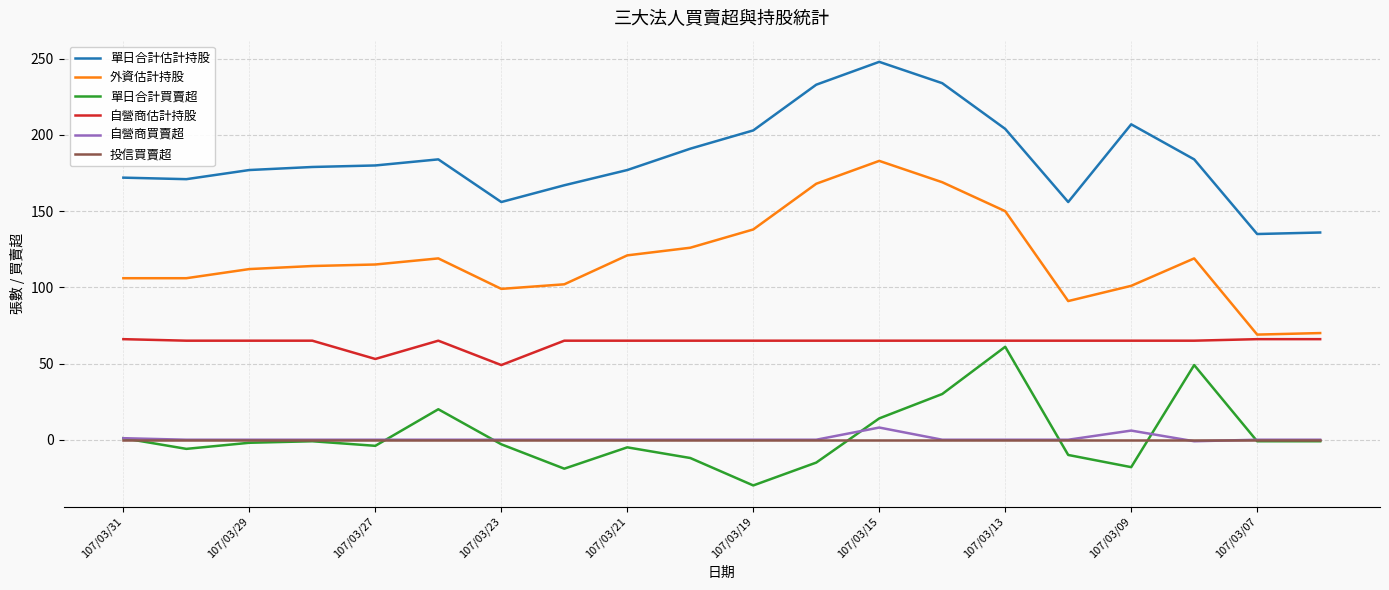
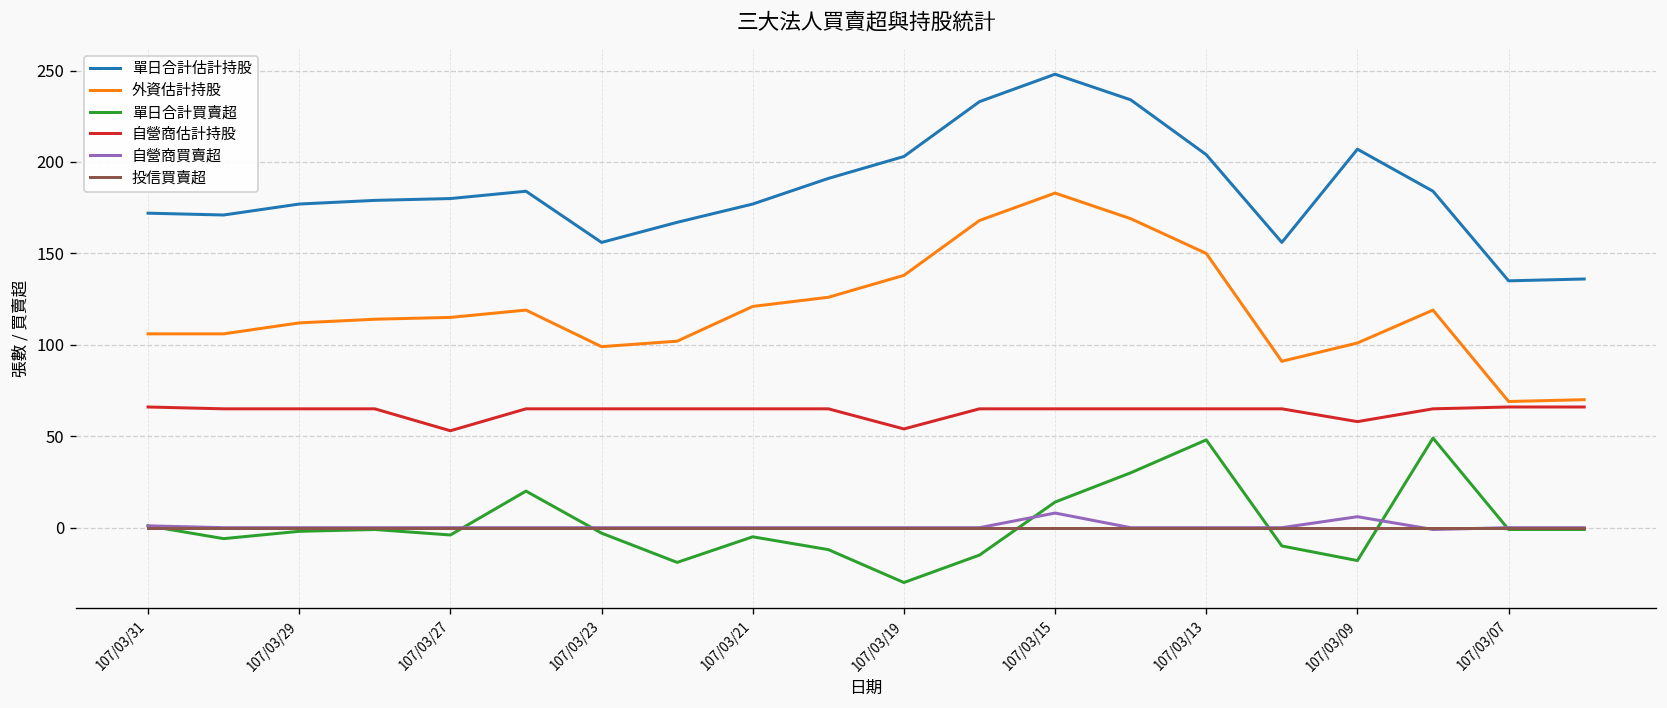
  {
    "單日合計估計持股": {
      "107/03/31": 172,
      "107/03/29": 177,
      "107/03/27": 180,
      "107/03/23": 156,
      "107/03/21": 177,
      "107/03/19": 203,
      "107/03/15": 248,
      "107/03/13": 204,
      "107/03/09": 207,
      "107/03/07": 135
    },
    "外資估計持股": {
      "107/03/31": 106,
      "107/03/29": 112,
      "107/03/27": 115,
      "107/03/23": 99,
      "107/03/21": 121,
      "107/03/19": 138,
      "107/03/15": 183,
      "107/03/13": 150,
      "107/03/09": 101,
      "107/03/07": 69
    },
    "單日合計買賣超": {
      "107/03/29": -2,
      "107/03/27": -4,
      "107/03/23": -3,
      "107/03/21": -5,
      "107/03/19": -30,
      "107/03/15": 14,
-     "107/03/13": 61,
+     "107/03/13": 48,
      "107/03/09": -18
    },
    "自營商估計持股": {
      "107/03/31": 66,
      "107/03/29": 65,
      "107/03/27": 53,
-     "107/03/23": 49,
+     "107/03/23": 65,
      "107/03/21": 65,
-     "107/03/19": 65,
+     "107/03/19": 54,
      "107/03/15": 65,
      "107/03/13": 65,
-     "107/03/09": 65,
+     "107/03/09": 58,
      "107/03/07": 66
    },
    "自營商買賣超": {
      "107/03/15": 8,
      "107/03/09": 6
    },
    "投信買賣超": {
      "107/03/15": 0,
      "107/03/09": 0
    }
  }
